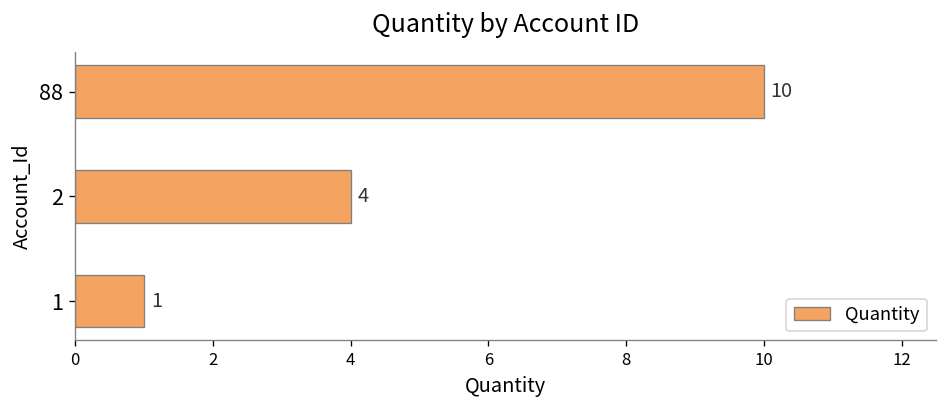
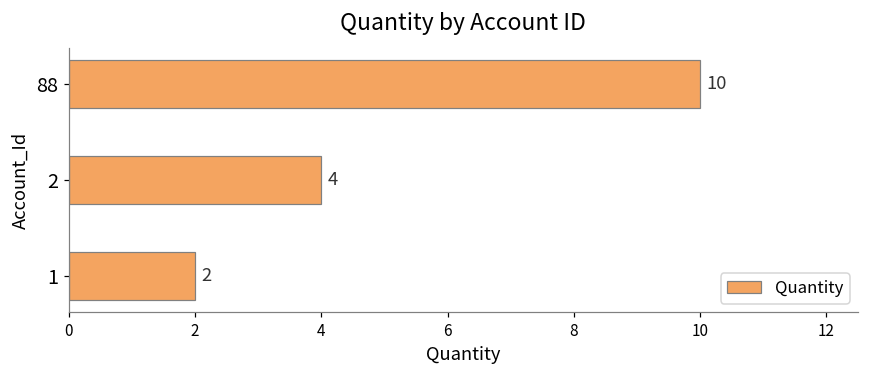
  {
    "88": 10,
    "2": 4,
-   "1": 1
+   "1": 2
  }
